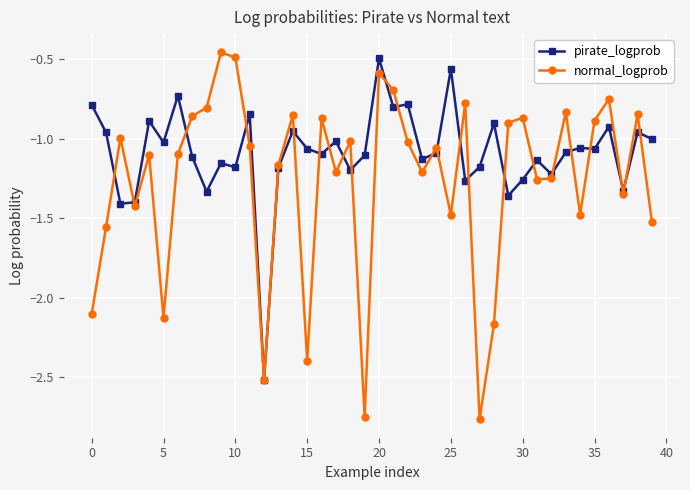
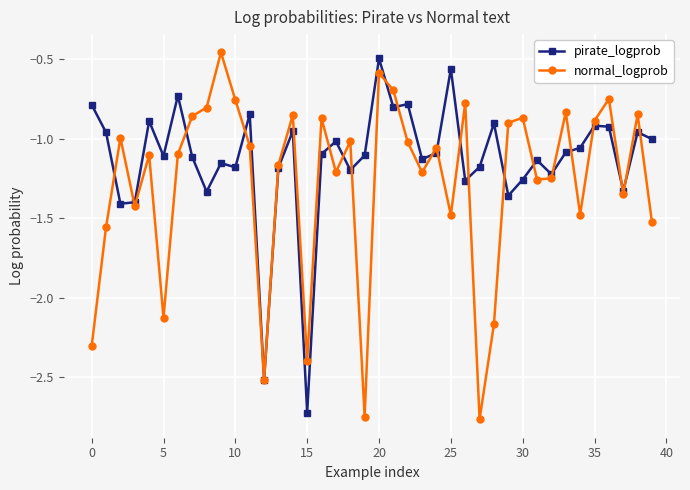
  {
    "pirate_logprob": {
      "0": -0.79,
-     "5": -1.02,
+     "5": -1.11,
      "10": -1.18,
-     "15": -1.06,
+     "15": -2.72,
      "20": -0.49,
      "25": -0.56,
      "30": -1.26,
-     "35": -1.06
+     "35": -0.92
    },
    "normal_logprob": {
-     "0": -2.10,
+     "0": -2.30,
      "5": -2.13,
-     "10": -0.49,
+     "10": -0.76,
      "15": -2.40,
      "20": -0.59,
      "25": -1.48,
      "30": -0.87,
      "35": -0.89
    }
  }
